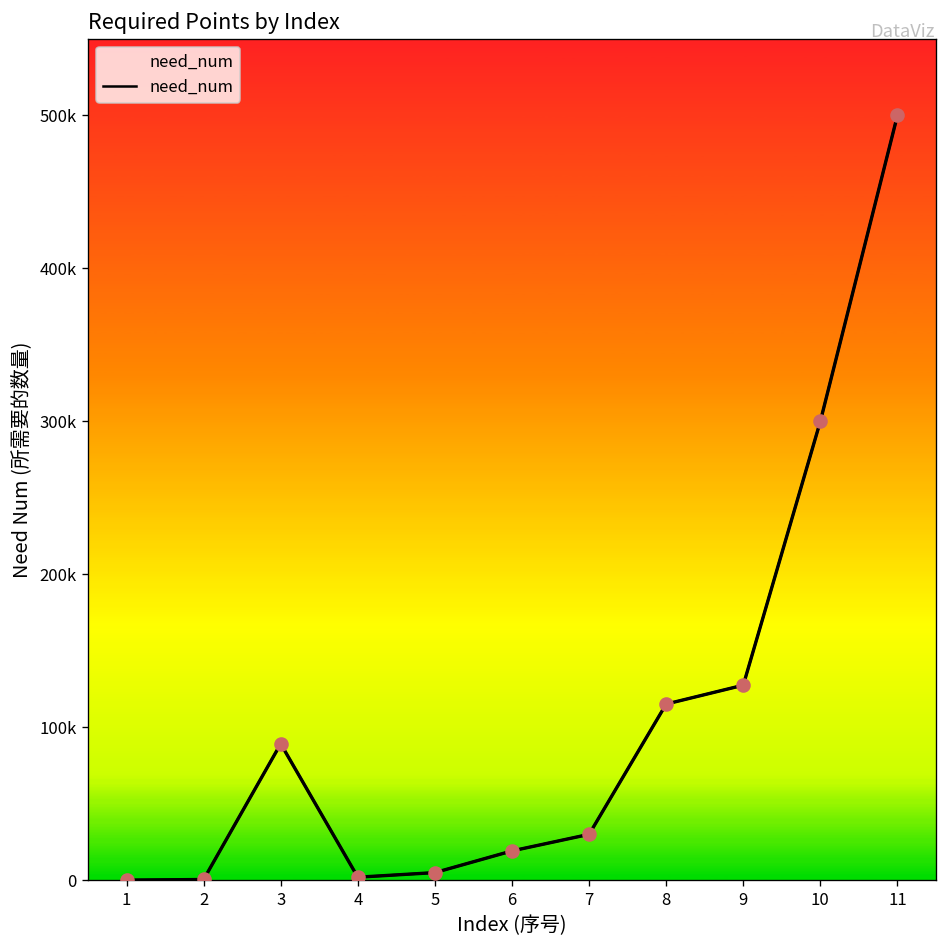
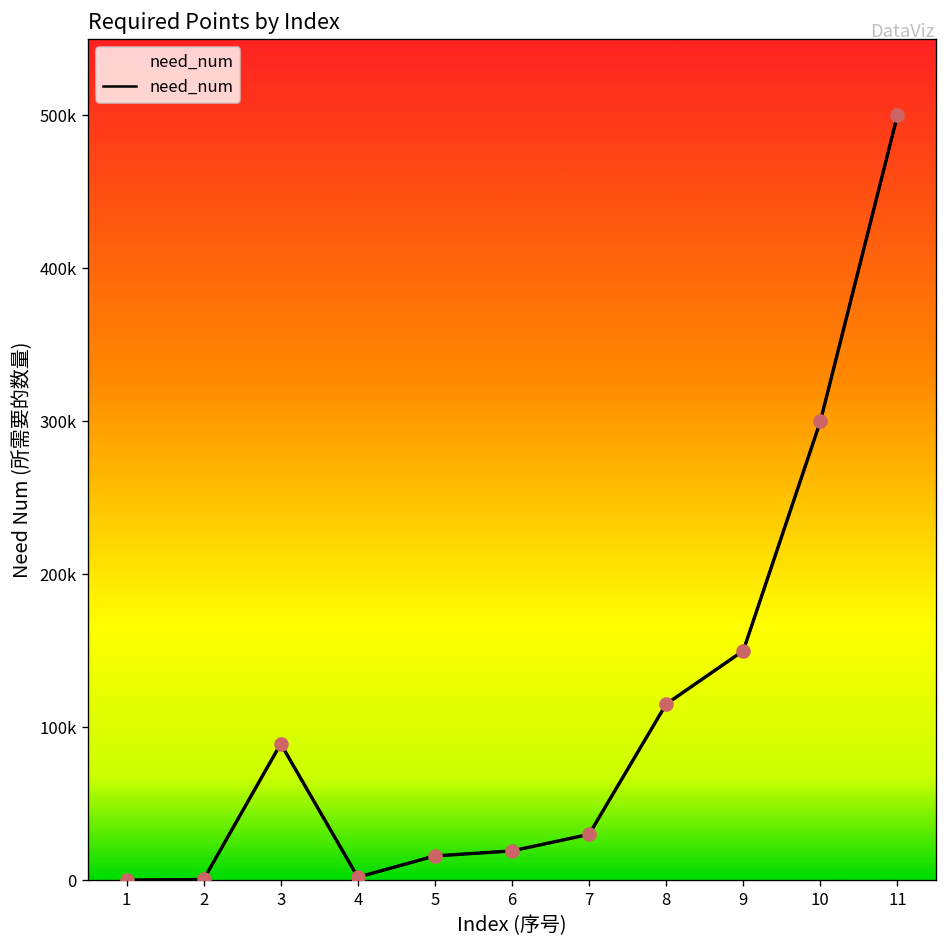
  {
    "1": 0,
    "2": 1000,
    "3": 89000,
    "4": 2000,
-   "5": 5000,
+   "5": 16000,
    "6": 19000,
    "7": 30000,
    "8": 115000,
-   "9": 128000,
+   "9": 150000,
    "10": 300000,
    "11": 500000
  }
